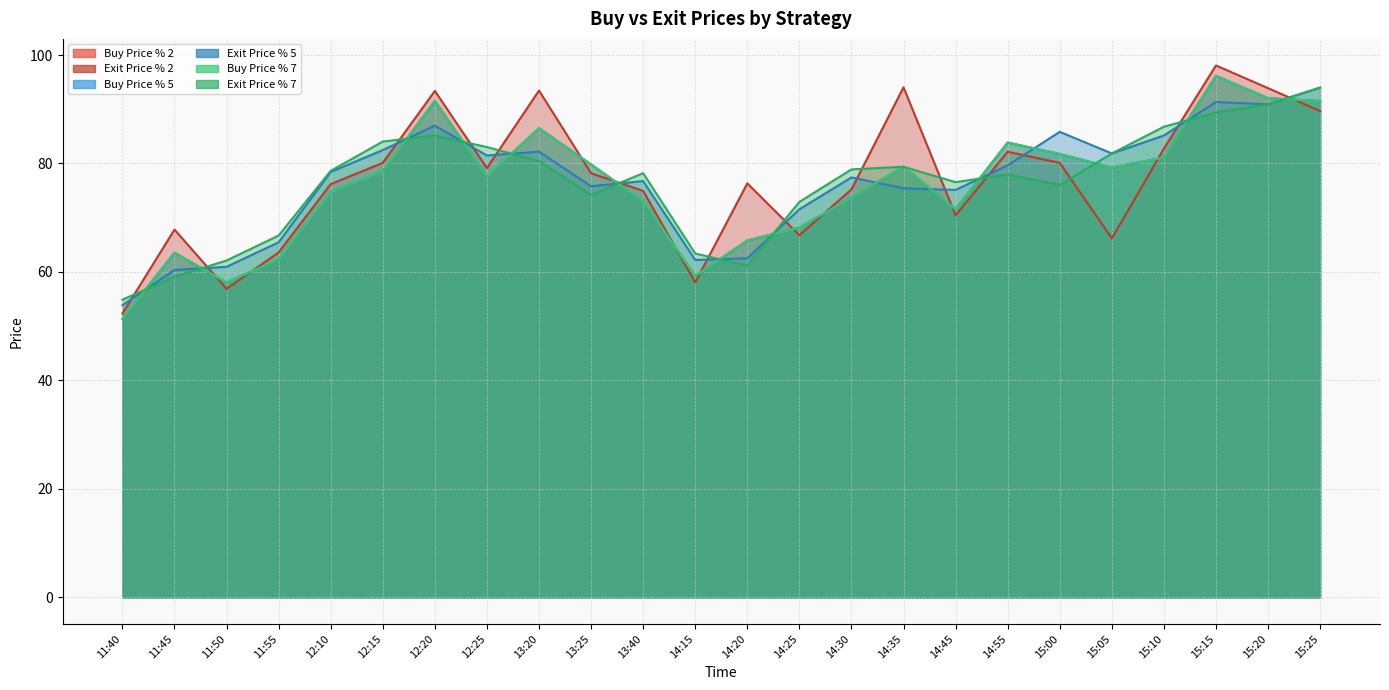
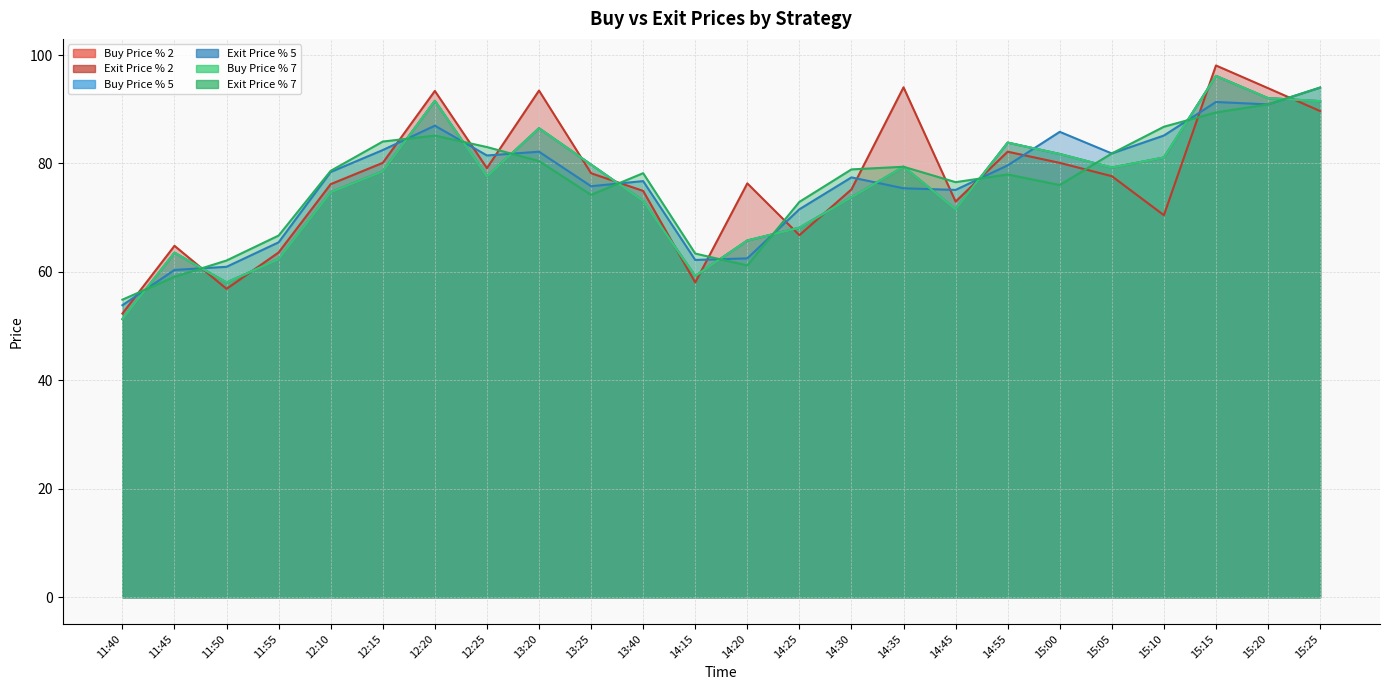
  {
    "Exit Price % 2": {
      "11:40": 52,
-     "11:45": 68,
+     "11:45": 65,
      "11:50": 57,
      "11:55": 64,
      "12:10": 76,
      "12:15": 80,
      "12:20": 93,
      "12:25": 79,
      "13:20": 93,
      "13:25": 78,
      "13:40": 75,
      "14:15": 58,
      "14:20": 76,
      "14:25": 67,
      "14:30": 75,
      "14:35": 94,
-     "14:45": 70,
+     "14:45": 73,
      "14:55": 82,
      "15:00": 80,
-     "15:05": 66,
-     "15:10": 83,
+     "15:05": 78,
+     "15:10": 70,
      "15:15": 98,
      "15:20": 94,
      "15:25": 90
    }
  }
